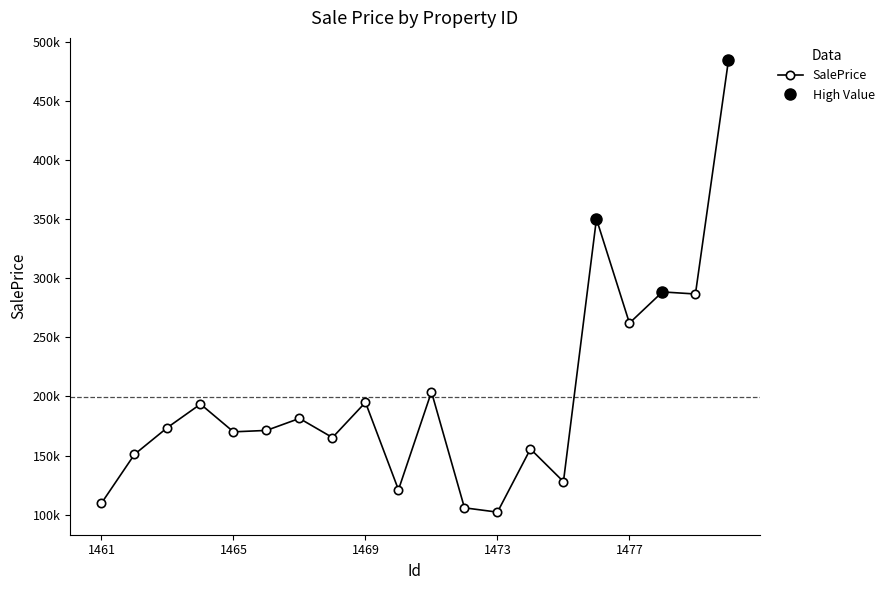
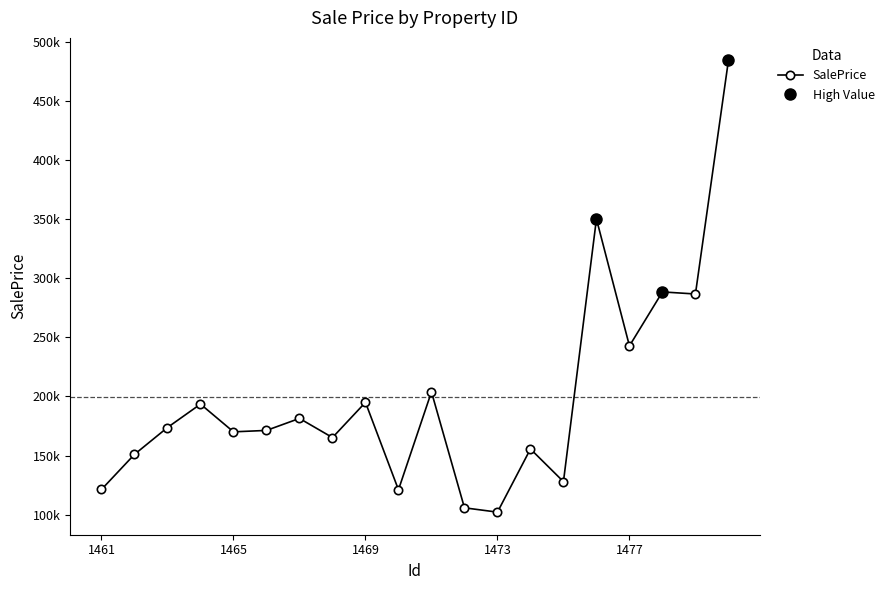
  {
    "SalePrice": {
-     "1461": 110000,
+     "1461": 121000,
      "1465": 170000,
      "1469": 195000,
      "1473": 102000,
-     "1477": 262000
+     "1477": 243000
    }
  }
